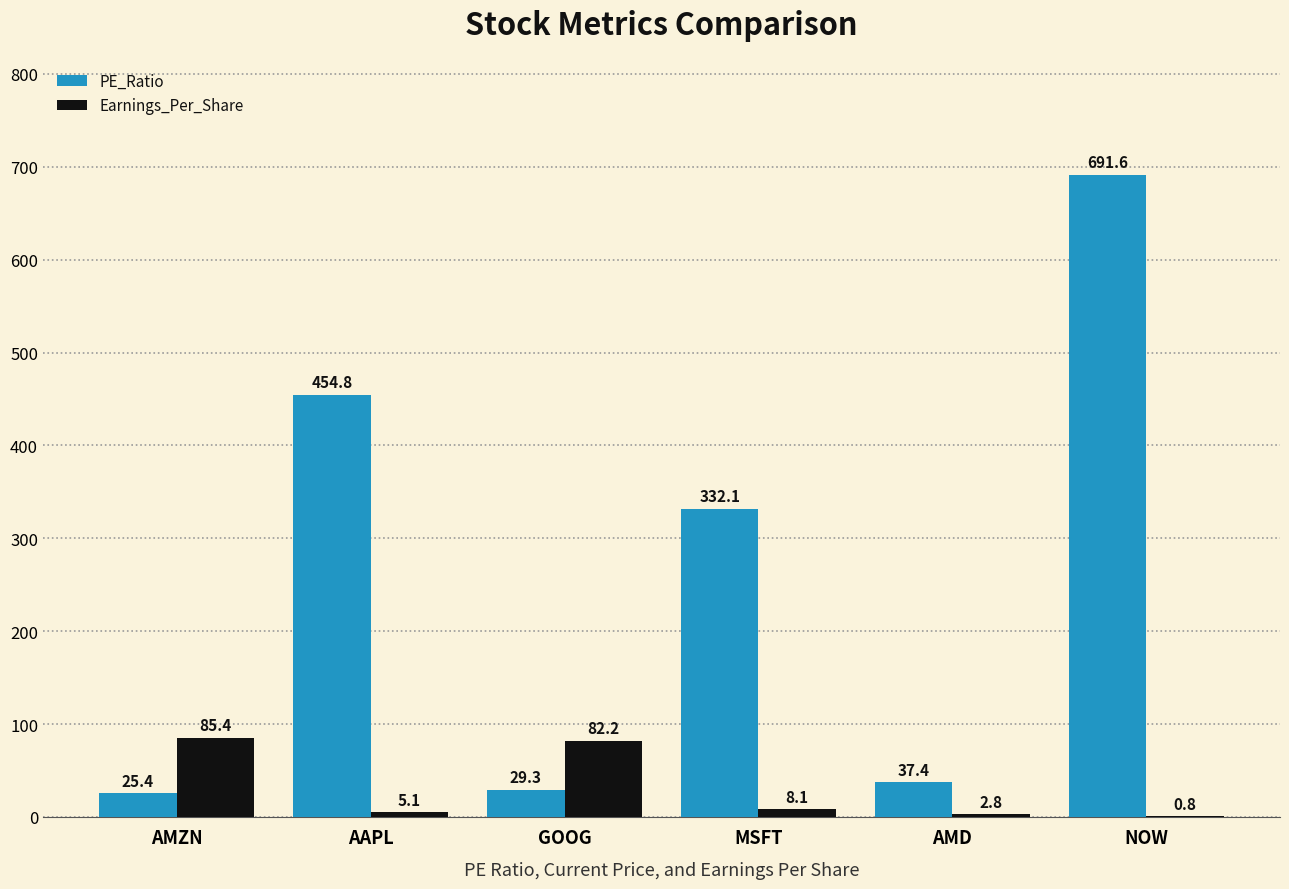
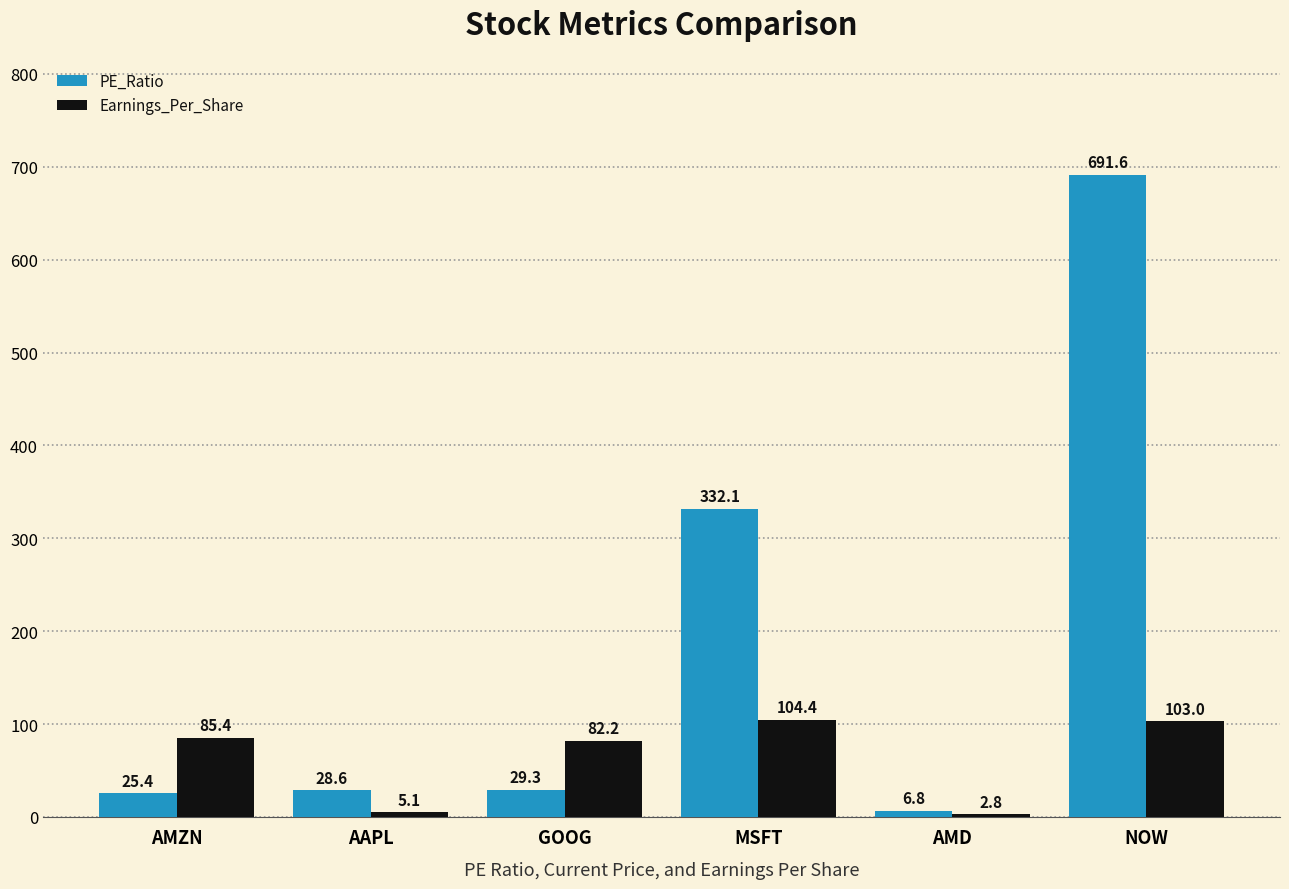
  {
    "PE_Ratio": {
      "AMZN": 25.4,
-     "AAPL": 454.8,
+     "AAPL": 28.6,
      "GOOG": 29.3,
      "MSFT": 332.1,
-     "AMD": 37.4,
+     "AMD": 6.8,
      "NOW": 691.6
    },
    "Earnings_Per_Share": {
      "AMZN": 85.4,
      "AAPL": 5.1,
      "GOOG": 82.2,
-     "MSFT": 8.1,
+     "MSFT": 104.4,
      "AMD": 2.8,
-     "NOW": 0.8
+     "NOW": 103.0
    }
  }
